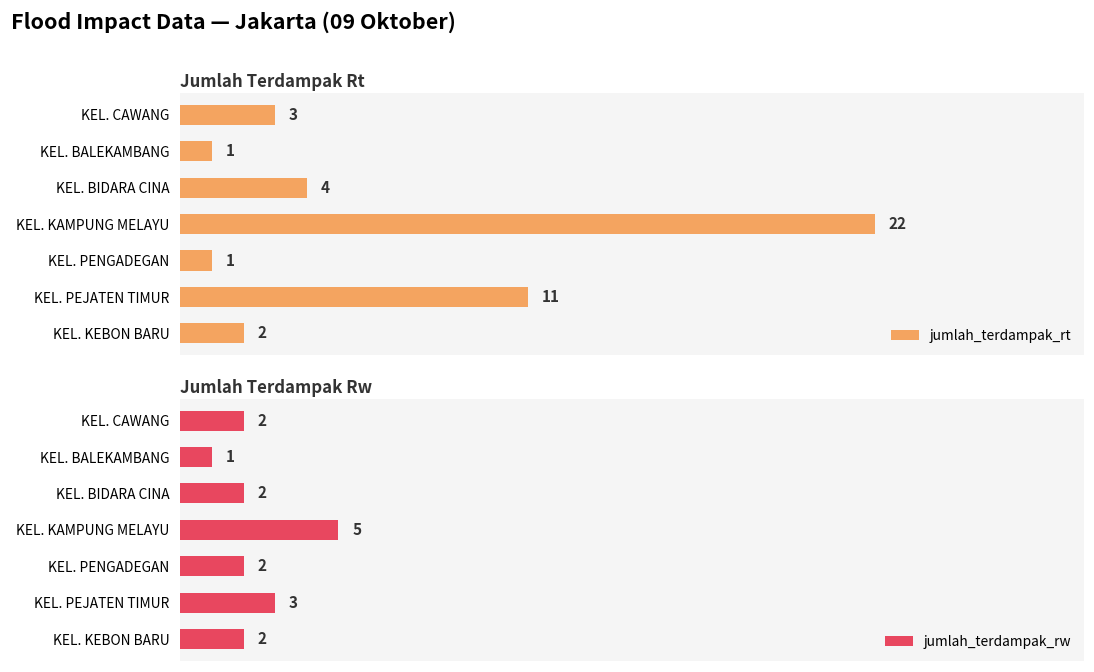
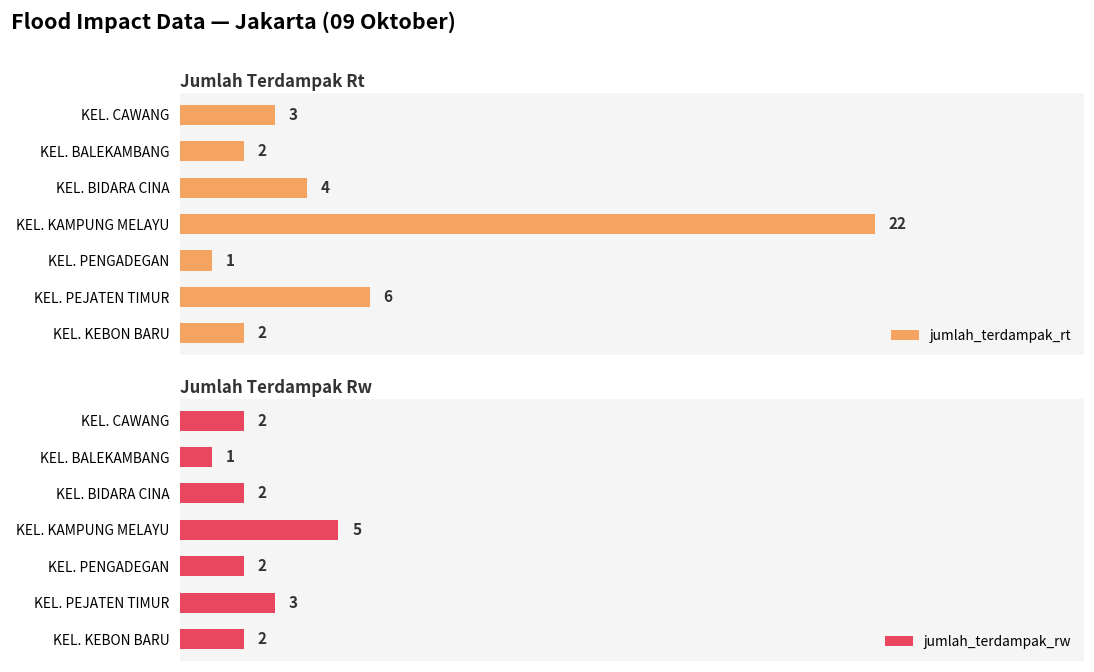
  {
    "Jumlah Terdampak Rt": {
      "KEL. CAWANG": 3,
-     "KEL. BALEKAMBANG": 1,
+     "KEL. BALEKAMBANG": 2,
      "KEL. BIDARA CINA": 4,
      "KEL. KAMPUNG MELAYU": 22,
      "KEL. PENGADEGAN": 1,
-     "KEL. PEJATEN TIMUR": 11,
+     "KEL. PEJATEN TIMUR": 6,
      "KEL. KEBON BARU": 2
    },
    "Jumlah Terdampak Rw": {
      "KEL. CAWANG": 2,
      "KEL. BALEKAMBANG": 1,
      "KEL. BIDARA CINA": 2,
      "KEL. KAMPUNG MELAYU": 5,
      "KEL. PENGADEGAN": 2,
      "KEL. PEJATEN TIMUR": 3,
      "KEL. KEBON BARU": 2
    }
  }
